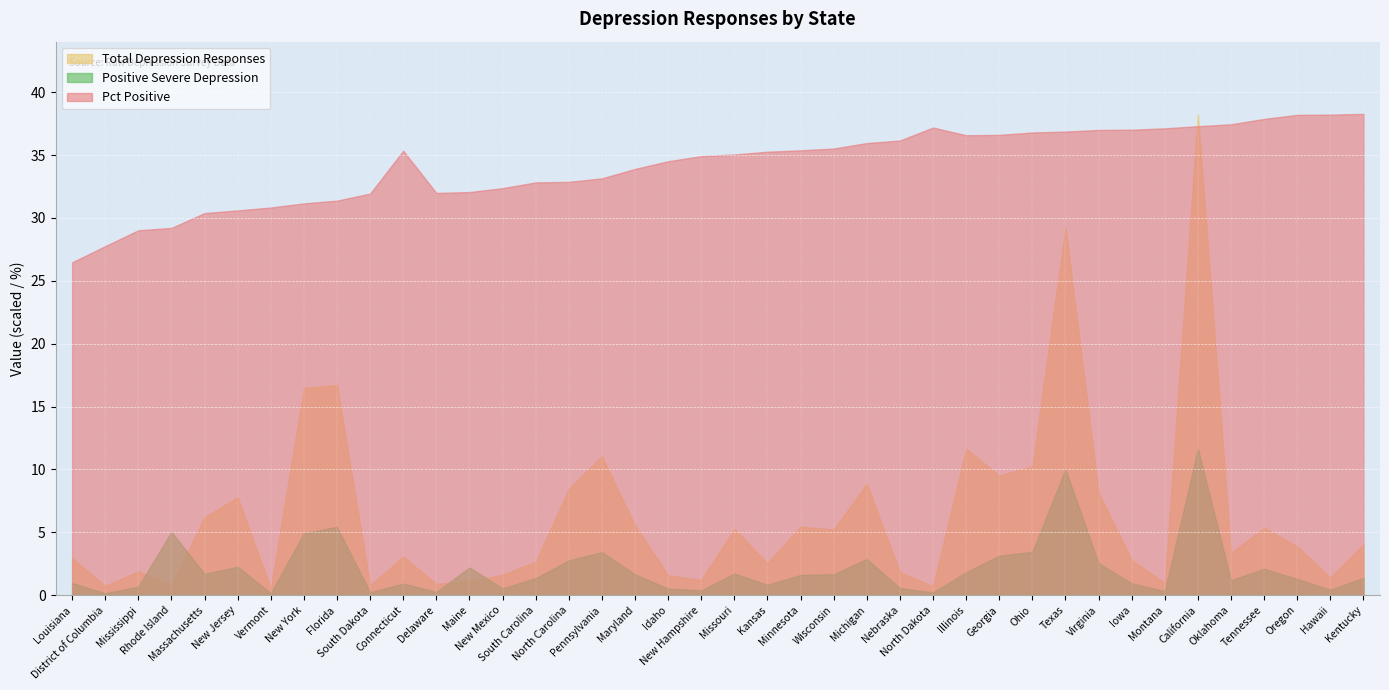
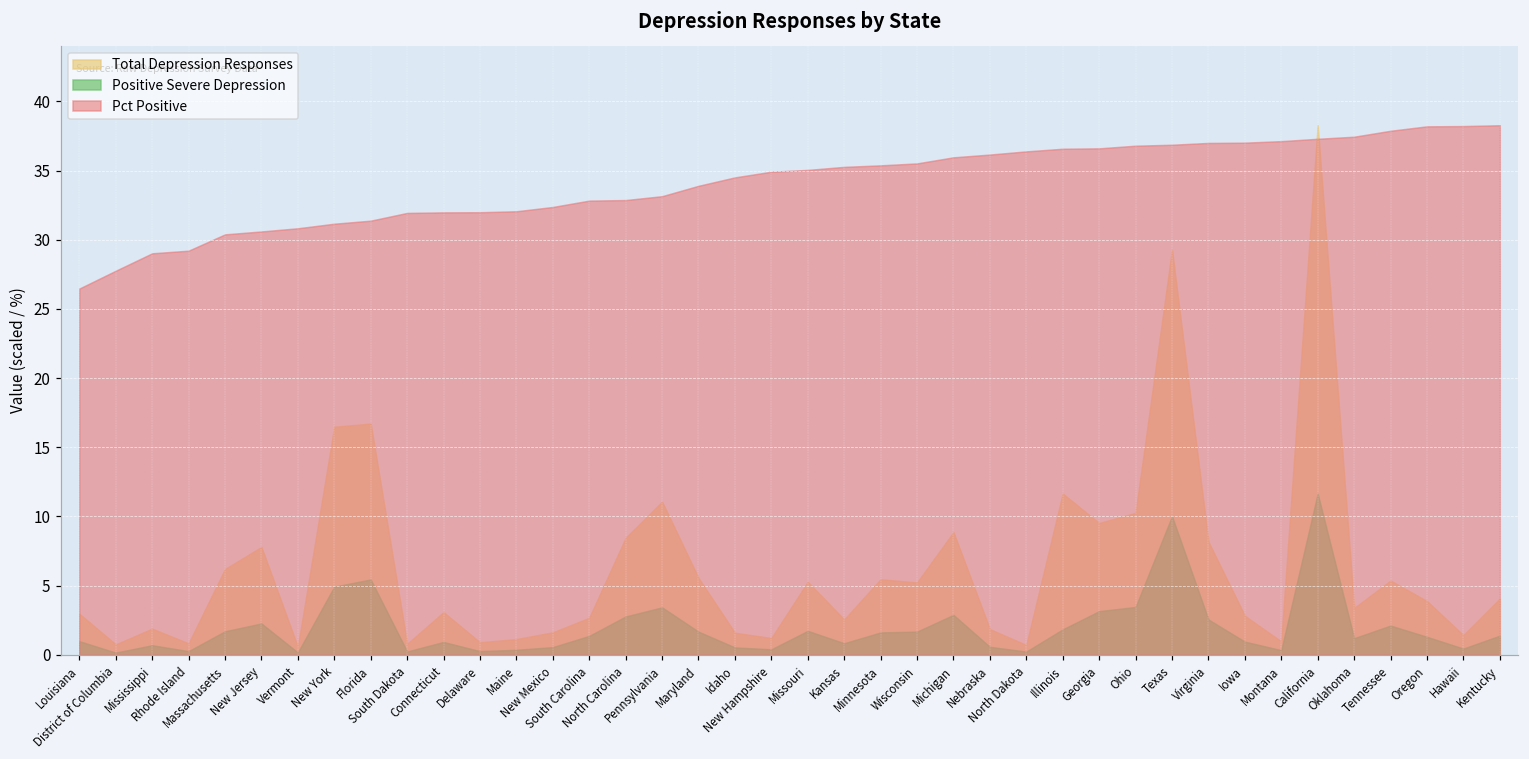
  {
    "Total Depression Responses": {
      "Louisiana": 3.0,
      "District of Columbia": 0.7,
      "Mississippi": 1.9,
      "Rhode Island": 0.8,
      "Massachusetts": 6.2,
      "New Jersey": 7.8,
      "Vermont": 0.6,
      "New York": 16.5,
      "Florida": 16.7,
      "South Dakota": 0.8,
      "Connecticut": 3.1,
      "Delaware": 0.9,
      "Maine": 1.1,
      "New Mexico": 1.6,
      "South Carolina": 2.7,
      "North Carolina": 8.4,
      "Pennsylvania": 11.1,
      "Maryland": 5.5,
      "Idaho": 1.6,
      "New Hampshire": 1.2,
      "Missouri": 5.3,
      "Kansas": 2.5,
      "Minnesota": 5.5,
      "Wisconsin": 5.2,
      "Michigan": 8.9,
      "Nebraska": 1.8,
      "North Dakota": 0.7,
      "Illinois": 11.6,
      "Georgia": 9.5,
      "Ohio": 10.3,
      "Texas": 29.3,
      "Virginia": 8.2,
      "Iowa": 2.8,
      "Montana": 1.0,
      "California": 38.3,
      "Oklahoma": 3.4,
      "Tennessee": 5.4,
      "Oregon": 3.9,
      "Hawaii": 1.4,
      "Kentucky": 4.1
    },
    "Positive Severe Depression": {
      "Louisiana": 1.0,
      "Mississippi": 0.7,
-     "Rhode Island": 5.0,
+     "Rhode Island": 0.3,
      "Massachusetts": 1.7,
      "New Jersey": 2.3,
      "New York": 4.9,
      "Florida": 5.4,
      "South Dakota": 0.2,
      "Connecticut": 0.9,
      "Delaware": 0.3,
-     "Maine": 2.2,
+     "Maine": 0.4,
      "New Mexico": 0.5,
      "South Carolina": 1.4,
      "North Carolina": 2.8,
      "Pennsylvania": 3.4,
      "Maryland": 1.7,
      "Idaho": 0.5,
      "New Hampshire": 0.4,
      "Missouri": 1.7,
      "Kansas": 0.8,
      "Minnesota": 1.6,
      "Wisconsin": 1.7,
      "Michigan": 2.9,
      "Nebraska": 0.6,
      "North Dakota": 0.2,
      "Illinois": 1.8,
      "Georgia": 3.1,
      "Ohio": 3.4,
      "Texas": 10.0,
      "Virginia": 2.5,
      "Iowa": 0.9,
      "Montana": 0.3,
      "California": 11.6,
      "Oklahoma": 1.2,
      "Tennessee": 2.1,
      "Oregon": 1.3,
      "Hawaii": 0.4,
      "Kentucky": 1.4
    },
    "Pct Positive": {
      "Louisiana": 26.5,
      "District of Columbia": 27.8,
      "Mississippi": 29.0,
      "Rhode Island": 29.2,
      "Massachusetts": 30.4,
      "New Jersey": 30.6,
      "Vermont": 30.8,
      "New York": 31.2,
      "Florida": 31.4,
      "South Dakota": 31.9,
-     "Connecticut": 35.4,
+     "Connecticut": 32.0,
      "Delaware": 32.0,
      "Maine": 32.1,
      "New Mexico": 32.4,
      "South Carolina": 32.8,
      "North Carolina": 32.9,
      "Pennsylvania": 33.2,
      "Maryland": 33.9,
      "Idaho": 34.5,
      "New Hampshire": 34.9,
      "Missouri": 35.1,
      "Kansas": 35.3,
      "Minnesota": 35.4,
      "Wisconsin": 35.5,
      "Michigan": 36.0,
      "Nebraska": 36.2,
-     "North Dakota": 37.2,
+     "North Dakota": 36.4,
      "Illinois": 36.6,
      "Georgia": 36.6,
      "Ohio": 36.8,
      "Texas": 36.9,
      "Virginia": 37.0,
      "Iowa": 37.0,
      "Montana": 37.1,
      "California": 37.3,
      "Oklahoma": 37.5,
      "Tennessee": 37.9,
      "Oregon": 38.2,
      "Hawaii": 38.2,
      "Kentucky": 38.3
    }
  }
